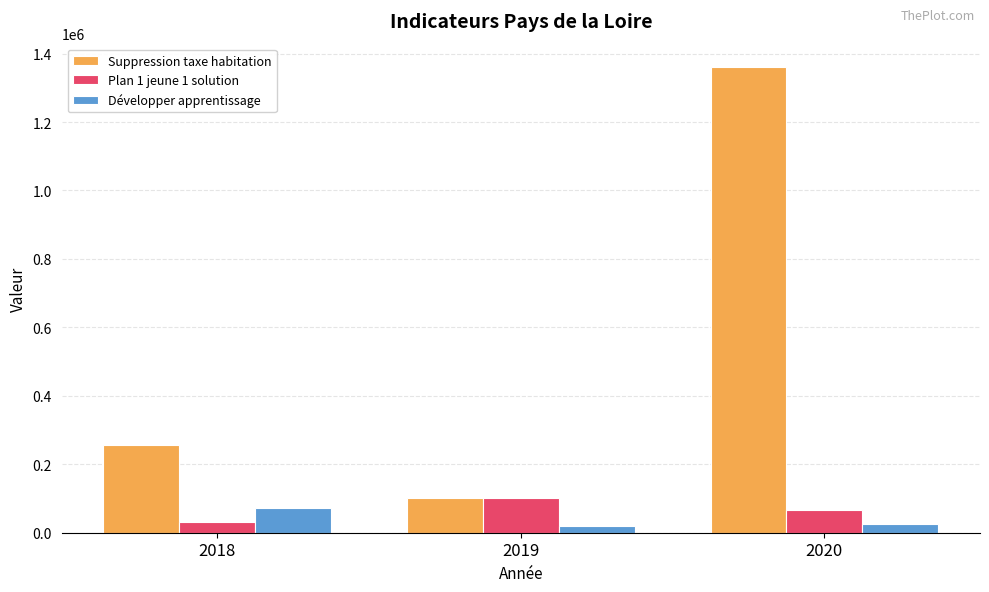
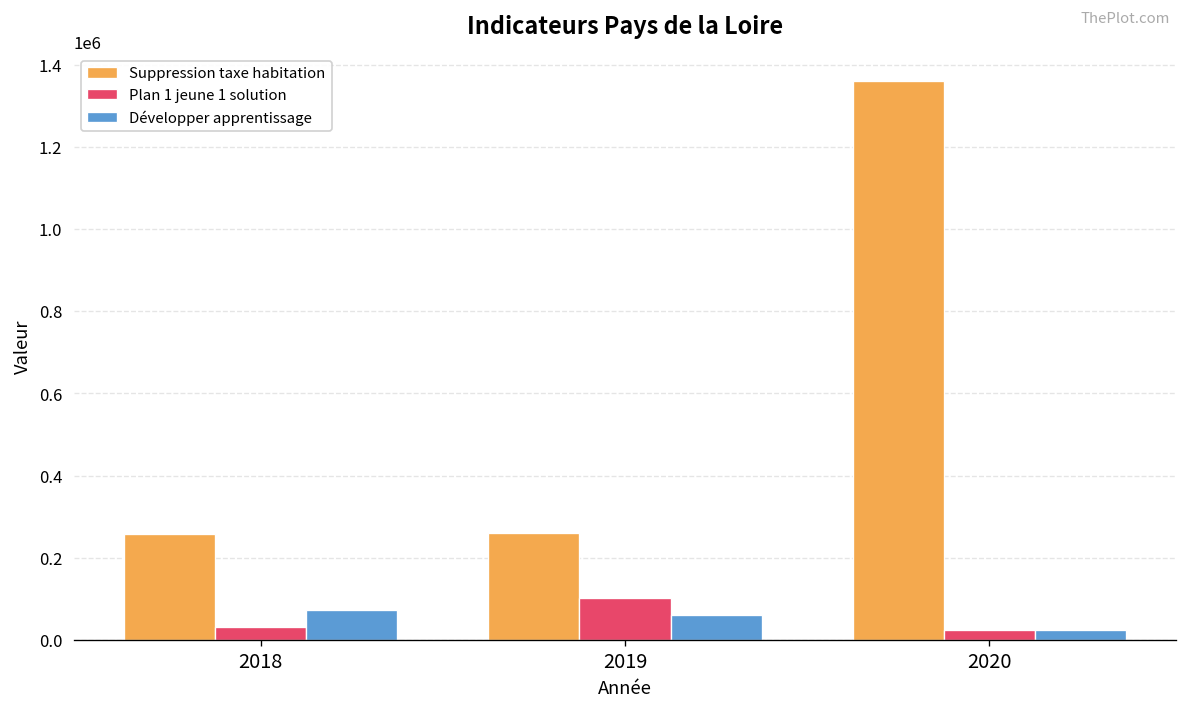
  {
    "Suppression taxe habitation": {
      "2018": 260000,
-     "2019": 100000,
+     "2019": 260000,
      "2020": 1360000
    },
    "Plan 1 jeune 1 solution": {
      "2018": 30000,
      "2019": 100000,
-     "2020": 70000
+     "2020": 20000
    },
    "Développer apprentissage": {
      "2018": 70000,
-     "2019": 20000,
+     "2019": 60000,
      "2020": 20000
    }
  }
